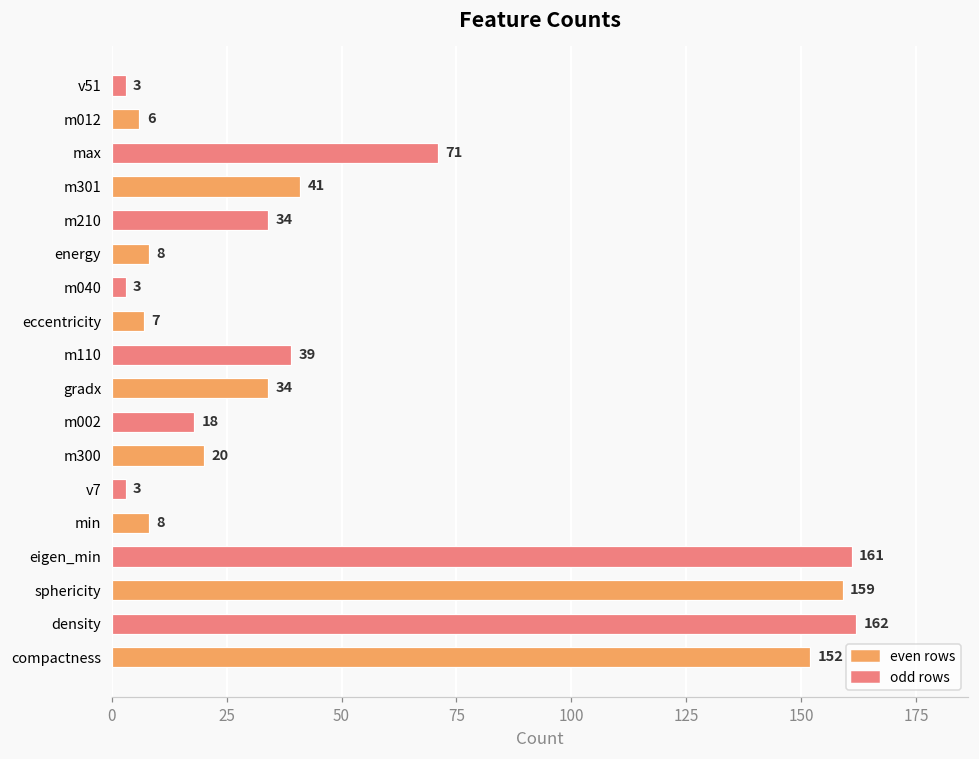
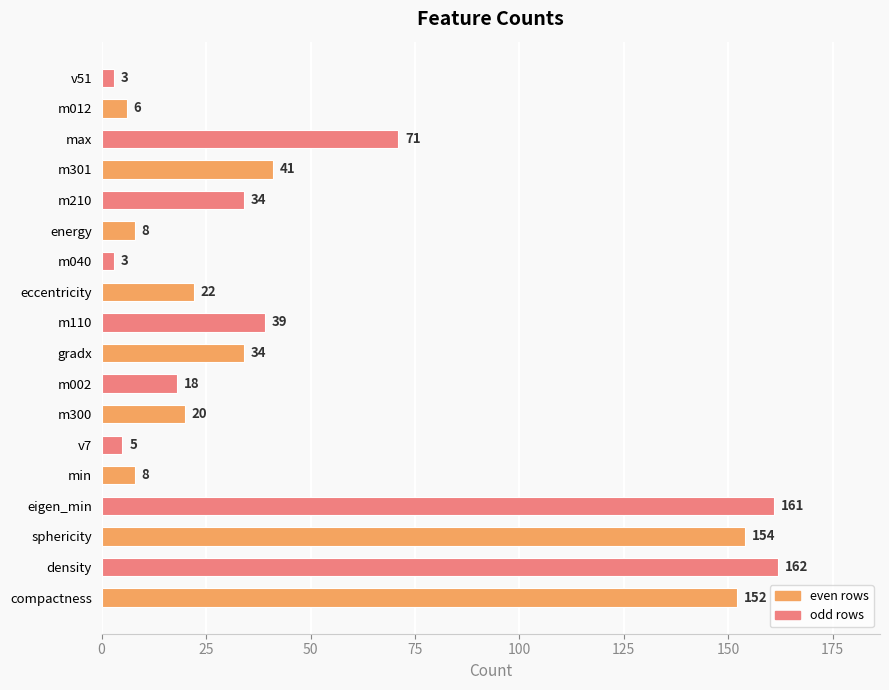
  {
    "v51": 3,
    "m012": 6,
    "max": 71,
    "m301": 41,
    "m210": 34,
    "energy": 8,
    "m040": 3,
-   "eccentricity": 7,
+   "eccentricity": 22,
    "m110": 39,
    "gradx": 34,
    "m002": 18,
    "m300": 20,
-   "v7": 3,
+   "v7": 5,
    "min": 8,
    "eigen_min": 161,
-   "sphericity": 159,
+   "sphericity": 154,
    "density": 162,
    "compactness": 152
  }
